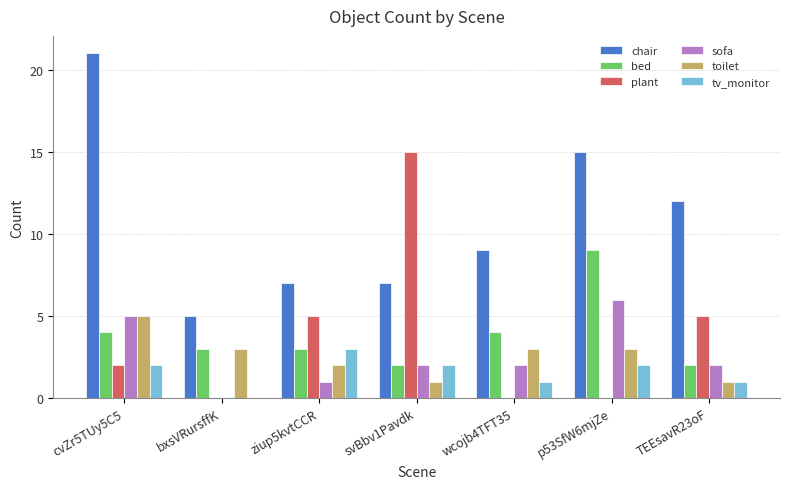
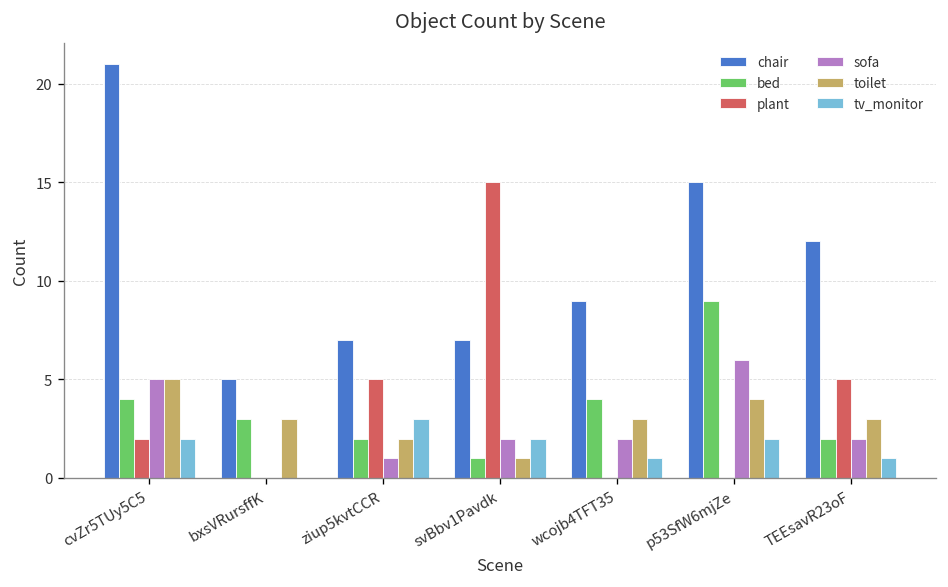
  {
    "chair": {
      "cvZr5TUy5C5": 21,
      "bxsVRursffK": 5,
      "ziup5kvtCCR": 7,
      "svBbv1Pavdk": 7,
      "wcojb4TFT35": 9,
      "p53SfW6mjZe": 15,
      "TEEsavR23oF": 12
    },
    "bed": {
      "cvZr5TUy5C5": 4,
      "bxsVRursffK": 3,
-     "ziup5kvtCCR": 3,
-     "svBbv1Pavdk": 2,
+     "ziup5kvtCCR": 2,
+     "svBbv1Pavdk": 1,
      "wcojb4TFT35": 4,
      "p53SfW6mjZe": 9,
      "TEEsavR23oF": 2
    },
    "plant": {
      "cvZr5TUy5C5": 2,
      "bxsVRursffK": 0,
      "ziup5kvtCCR": 5,
      "svBbv1Pavdk": 15,
      "wcojb4TFT35": 0,
      "p53SfW6mjZe": 0,
      "TEEsavR23oF": 5
    },
    "sofa": {
      "cvZr5TUy5C5": 5,
      "bxsVRursffK": 0,
      "ziup5kvtCCR": 1,
      "svBbv1Pavdk": 2,
      "wcojb4TFT35": 2,
      "p53SfW6mjZe": 6,
      "TEEsavR23oF": 2
    },
    "toilet": {
      "cvZr5TUy5C5": 5,
      "bxsVRursffK": 3,
      "ziup5kvtCCR": 2,
      "svBbv1Pavdk": 1,
      "wcojb4TFT35": 3,
-     "p53SfW6mjZe": 3,
-     "TEEsavR23oF": 1
+     "p53SfW6mjZe": 4,
+     "TEEsavR23oF": 3
    },
    "tv_monitor": {
      "cvZr5TUy5C5": 2,
      "bxsVRursffK": 0,
      "ziup5kvtCCR": 3,
      "svBbv1Pavdk": 2,
      "wcojb4TFT35": 1,
      "p53SfW6mjZe": 2,
      "TEEsavR23oF": 1
    }
  }
